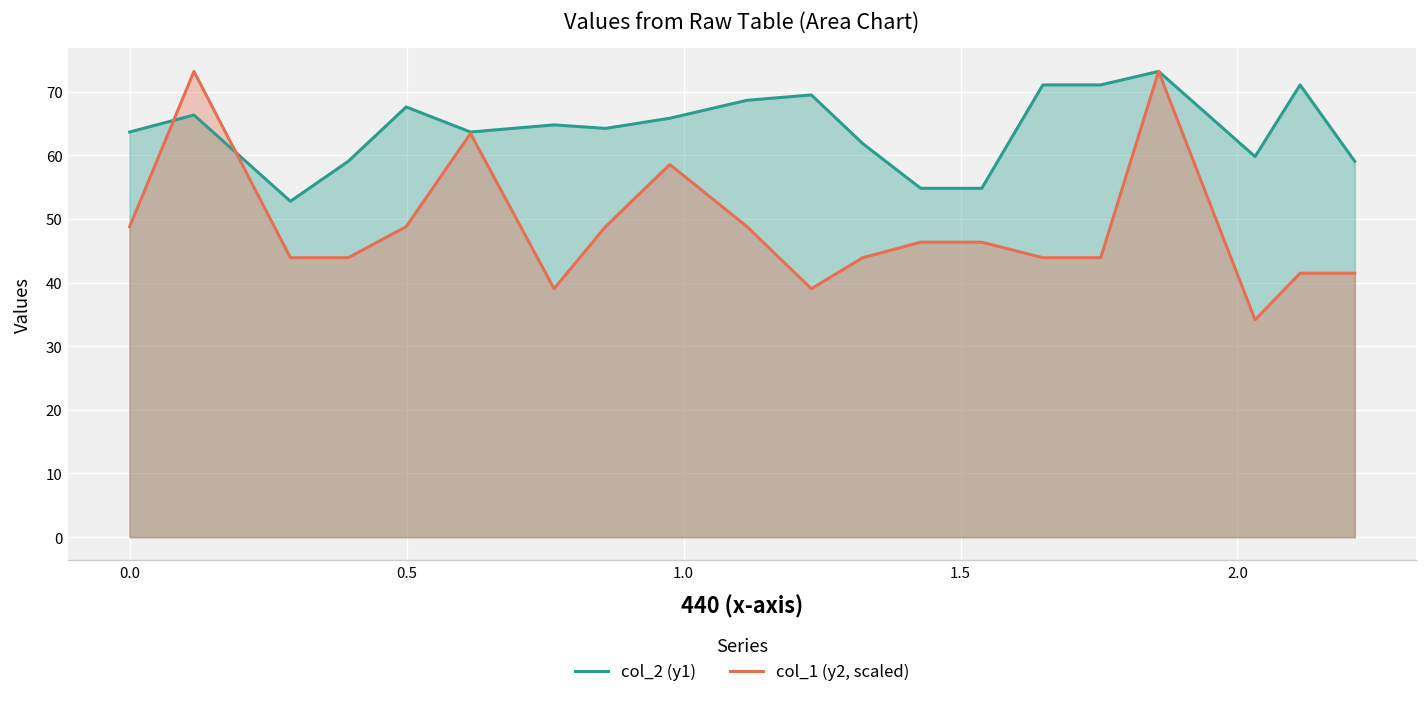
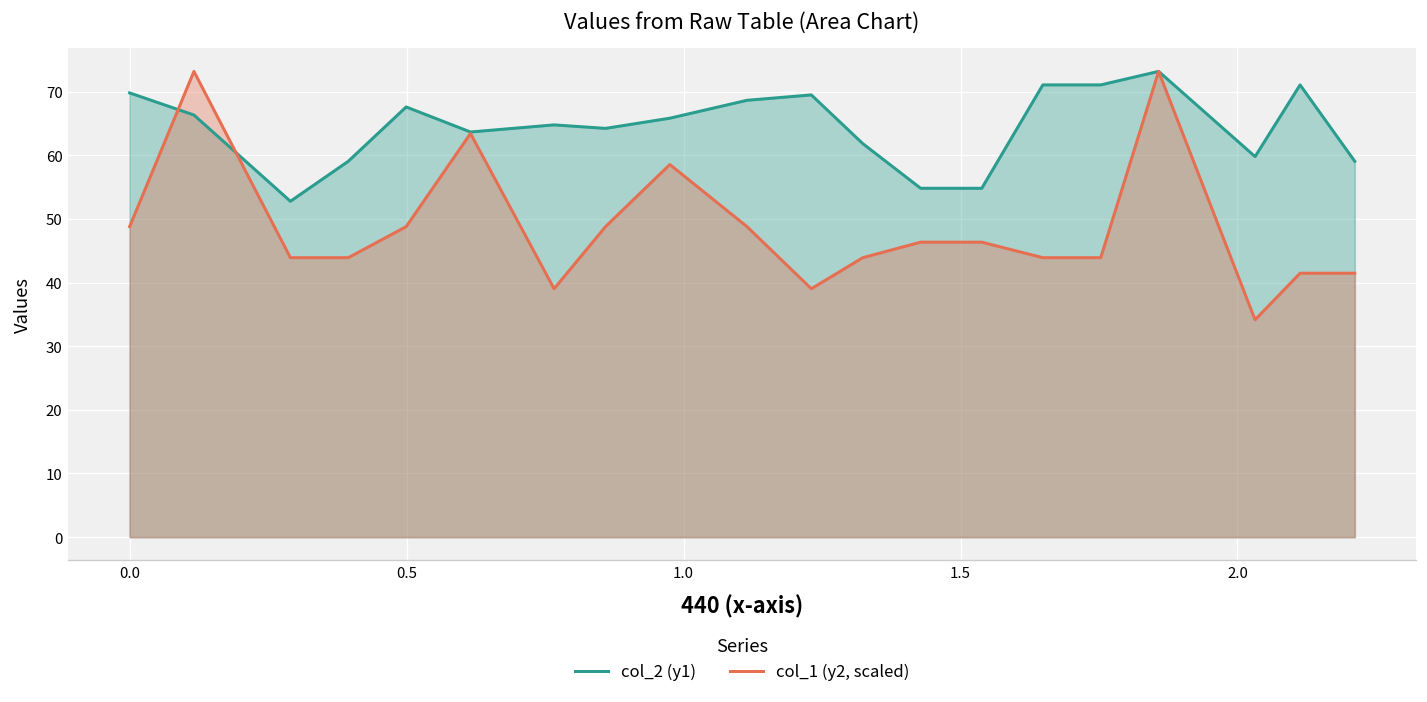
  {
    "col_2 (y1)": {
-     "0.0": 64,
+     "0.0": 70,
      "0.5": 68
    },
    "col_1 (y2, scaled)": {
      "0.0": 49,
      "0.5": 49
    }
  }
